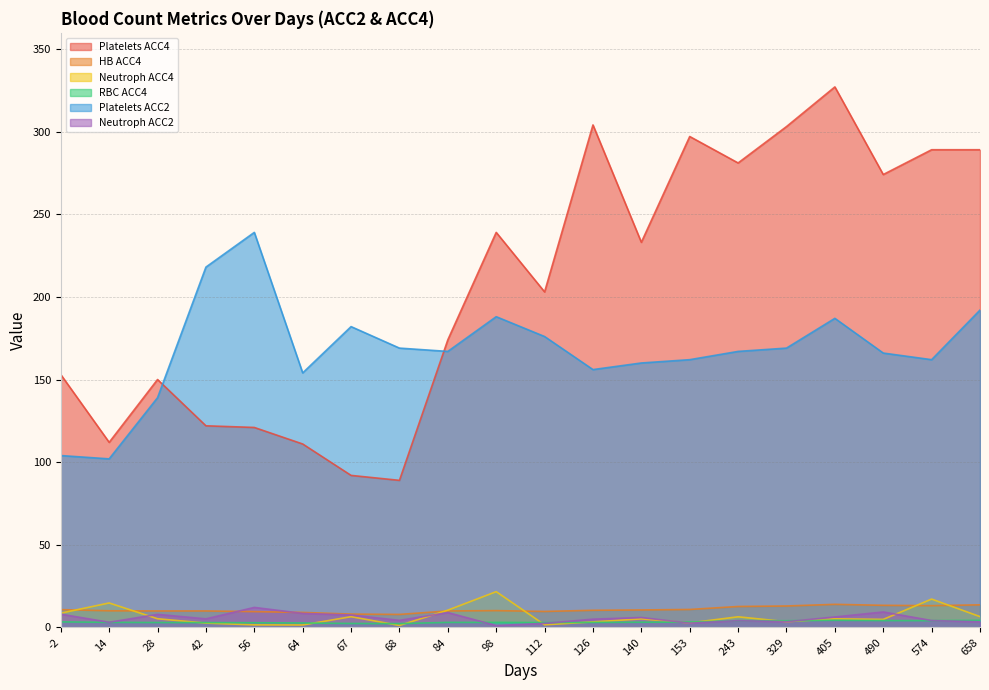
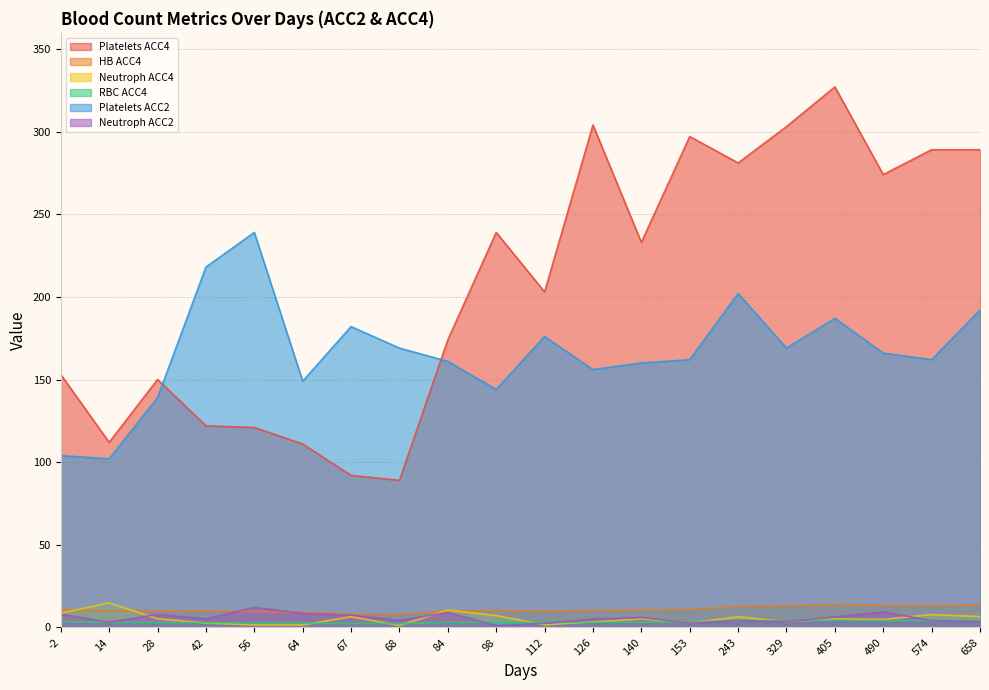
  {
    "Neutroph ACC4": {
      "14": 15,
      "28": 5,
-     "98": 22,
+     "98": 7,
      "243": 6,
-     "574": 17,
+     "574": 8,
      "658": 7
    },
    "RBC ACC4": {
      "-2": 3,
      "28": 3,
      "67": 2,
      "84": 3,
      "98": 3,
      "140": 3
    },
    "Platelets ACC2": {
      "-2": 104,
      "14": 102,
      "28": 139,
      "42": 218,
      "56": 239,
-     "64": 154,
+     "64": 149,
      "67": 182,
      "68": 169,
-     "84": 167,
-     "98": 188,
+     "84": 161,
+     "98": 144,
      "112": 176,
      "126": 156,
      "140": 160,
      "153": 162,
-     "243": 167,
+     "243": 202,
      "329": 169,
      "405": 187,
      "490": 166,
      "574": 162,
      "658": 192
    },
    "Neutroph ACC2": {
      "28": 8,
      "42": 5,
      "56": 12,
      "68": 4,
      "98": 1,
      "126": 5,
      "490": 9
    }
  }
